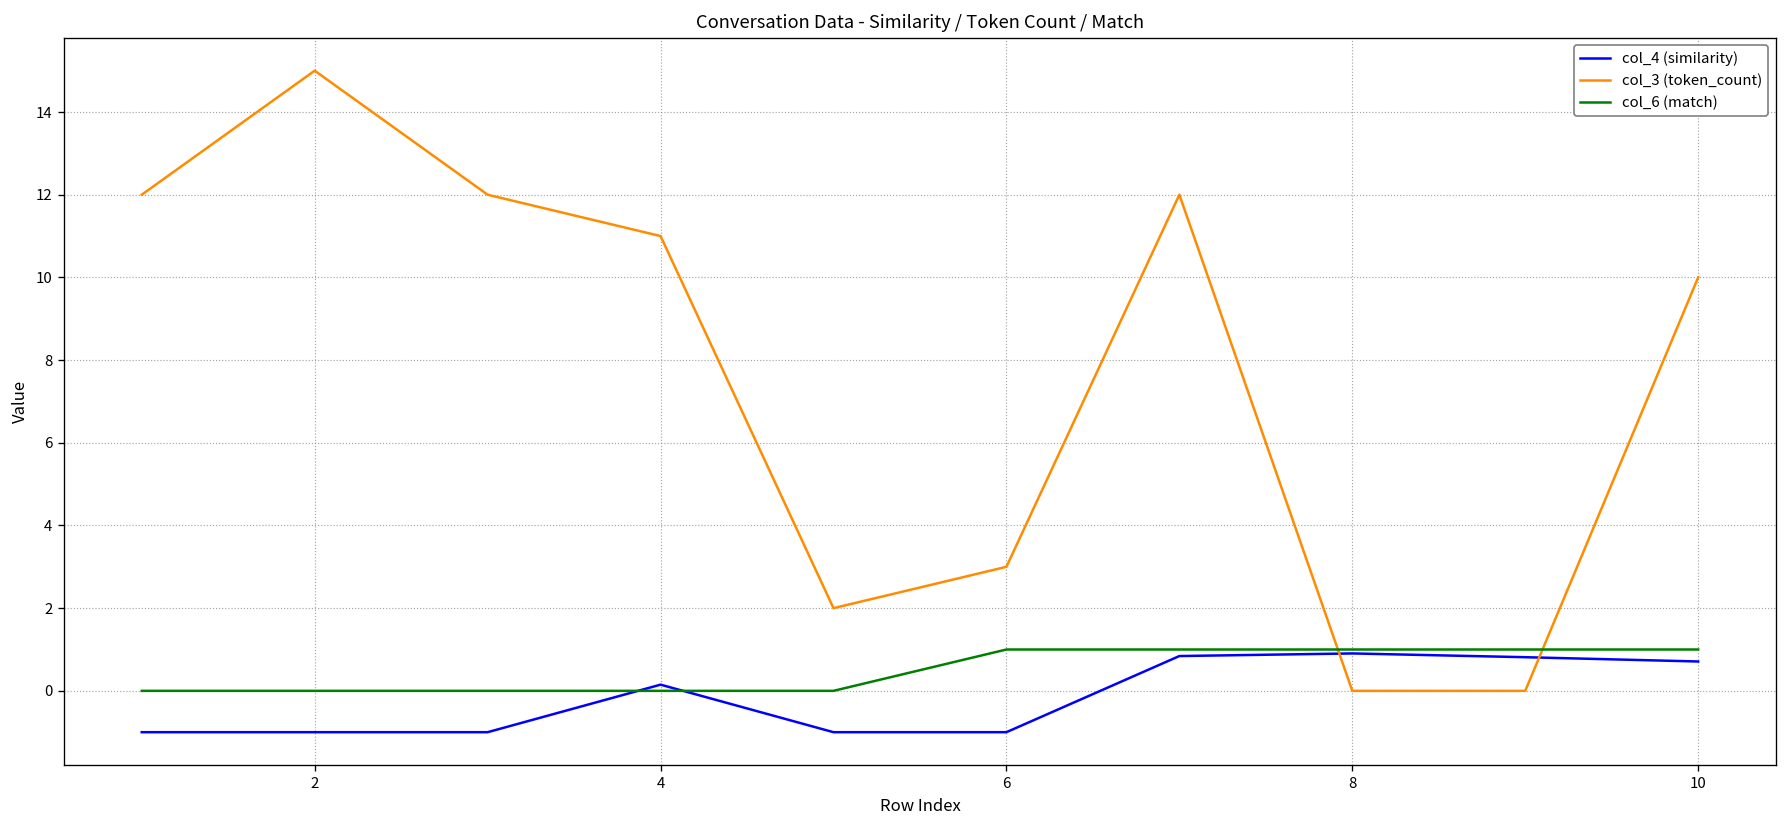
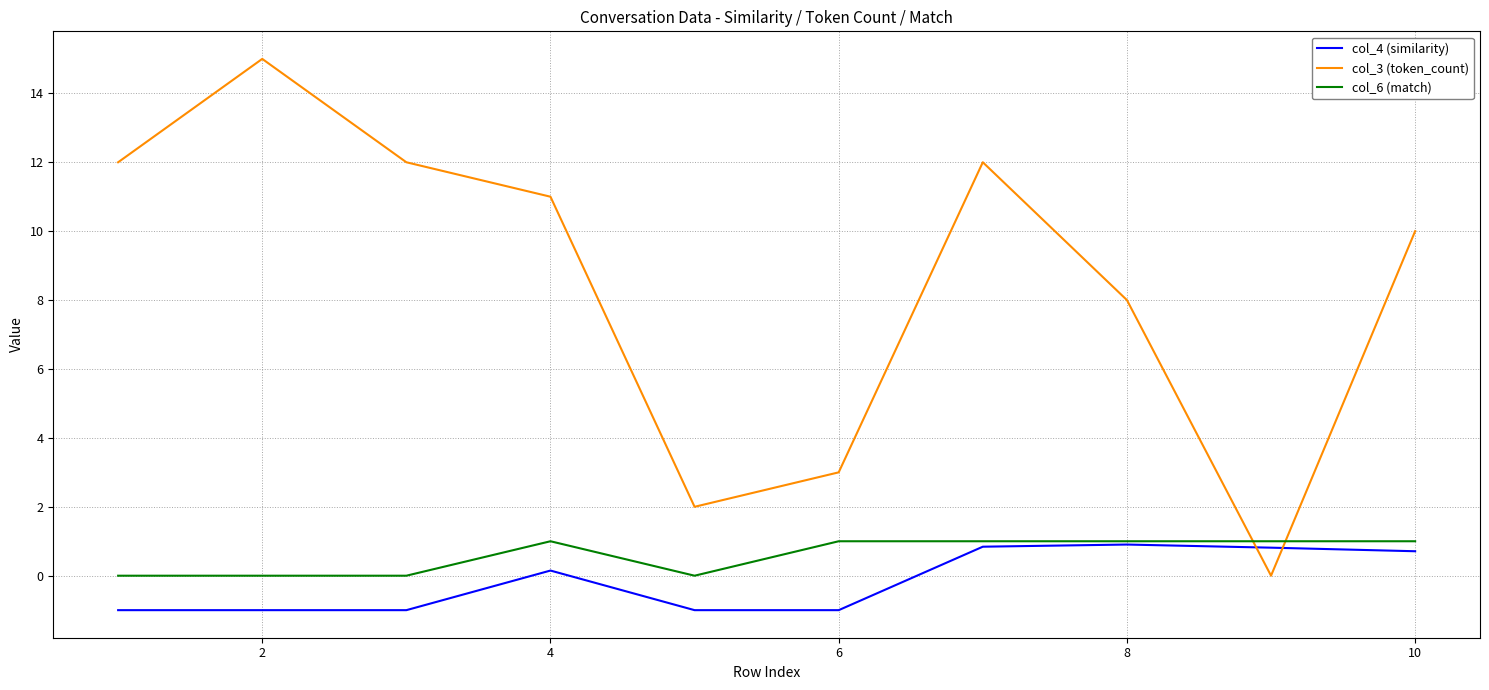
  {
    "col_4 (similarity)": {
      "2": -1,
      "4": 0.1,
      "6": -1,
      "8": 0.9,
      "10": 0.7
    },
    "col_3 (token_count)": {
      "2": 15,
      "4": 11,
      "6": 3,
-     "8": 0,
+     "8": 8,
      "10": 10
    },
    "col_6 (match)": {
      "2": 0,
-     "4": 0,
+     "4": 1,
      "6": 1,
      "8": 1,
      "10": 1
    }
  }
